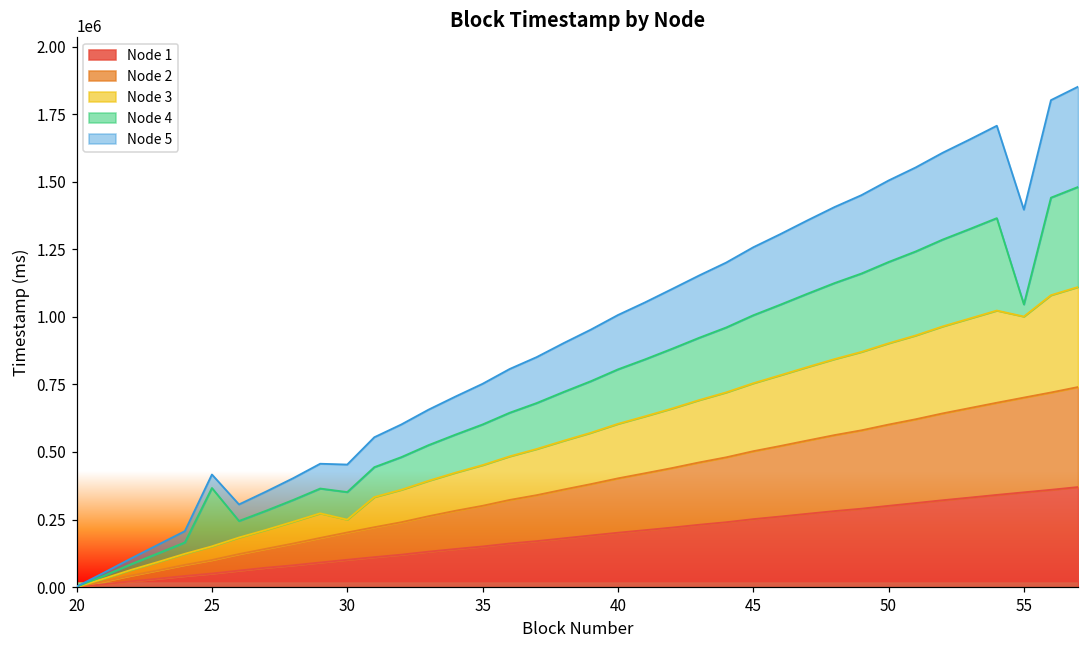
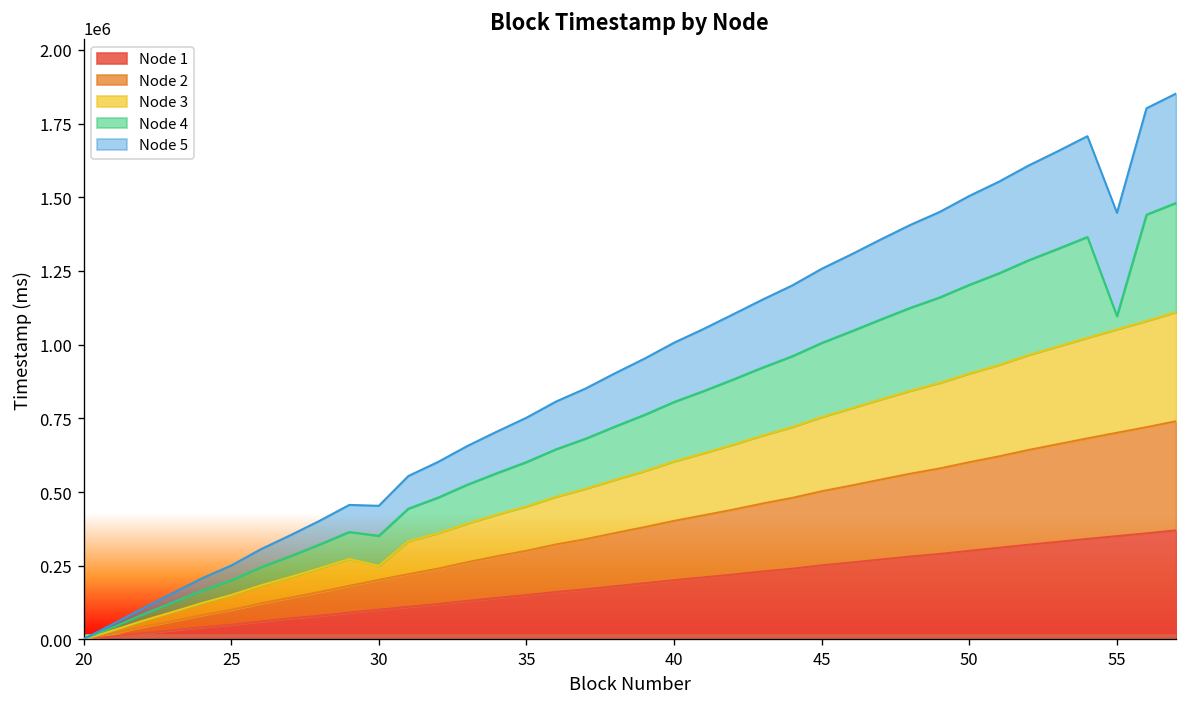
  {
    "Node 3": {
      "25": 50000,
      "30": 50000,
      "35": 150000,
      "40": 200000,
      "45": 250000,
      "50": 300000,
-     "55": 300000
+     "55": 350000
    },
    "Node 4": {
-     "25": 220000,
+     "25": 50000,
      "30": 100000,
      "35": 150000,
      "40": 200000,
      "45": 250000,
      "50": 300000,
      "55": 40000
    },
    "Node 5": {
      "25": 50000,
      "30": 100000,
      "35": 150000,
      "40": 200000,
      "45": 250000,
      "50": 300000,
      "55": 350000
    }
  }
